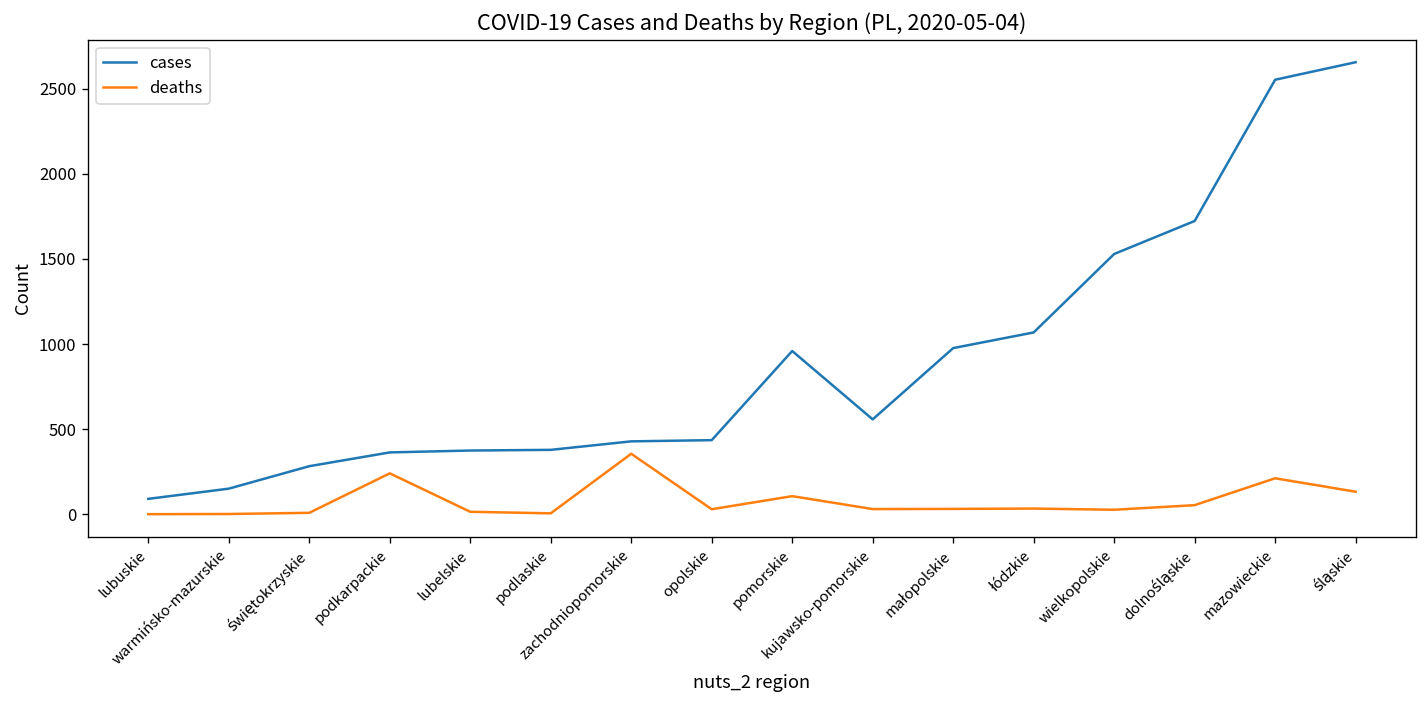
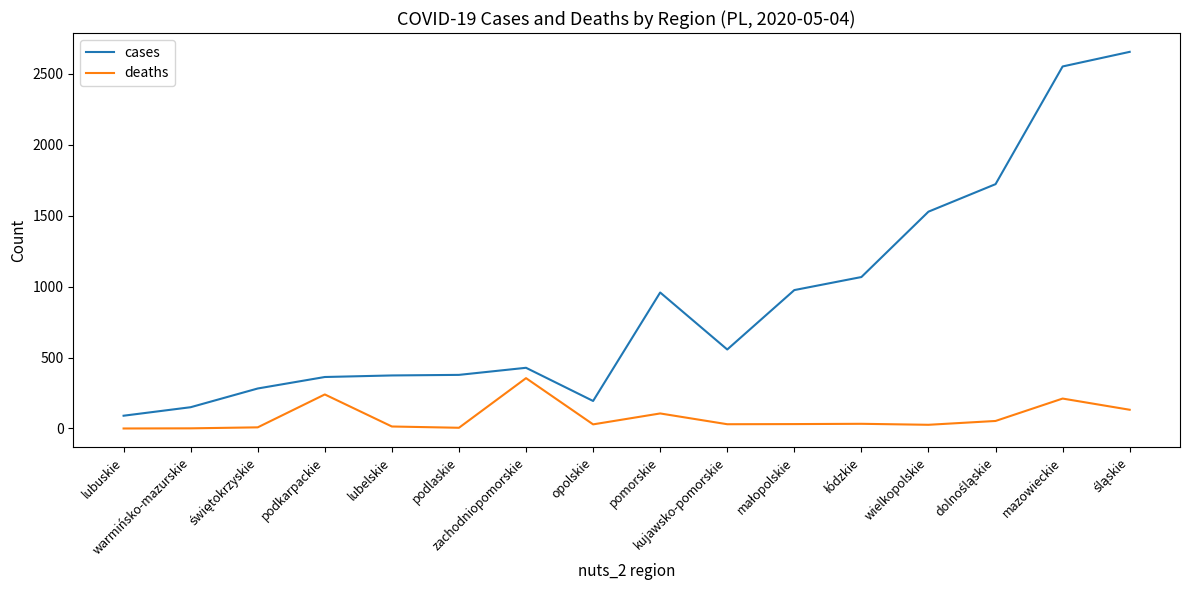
  {
    "cases": {
      "lubuskie": 90,
      "warmińsko-mazurskie": 150,
      "świętokrzyskie": 280,
      "podkarpackie": 360,
      "lubelskie": 370,
      "podlaskie": 380,
      "zachodniopomorskie": 430,
-     "opolskie": 440,
+     "opolskie": 190,
      "pomorskie": 960,
      "kujawsko-pomorskie": 560,
      "małopolskie": 980,
      "łódzkie": 1070,
      "wielkopolskie": 1530,
      "dolnośląskie": 1720,
      "mazowieckie": 2550,
      "śląskie": 2660
    },
    "deaths": {
      "lubuskie": 0,
      "warmińsko-mazurskie": 0,
      "świętokrzyskie": 10,
      "podkarpackie": 240,
      "lubelskie": 10,
      "podlaskie": 10,
      "zachodniopomorskie": 360,
      "opolskie": 30,
      "pomorskie": 110,
      "kujawsko-pomorskie": 30,
      "małopolskie": 30,
      "łódzkie": 30,
      "wielkopolskie": 30,
      "dolnośląskie": 50,
      "mazowieckie": 210,
      "śląskie": 130
    }
  }
